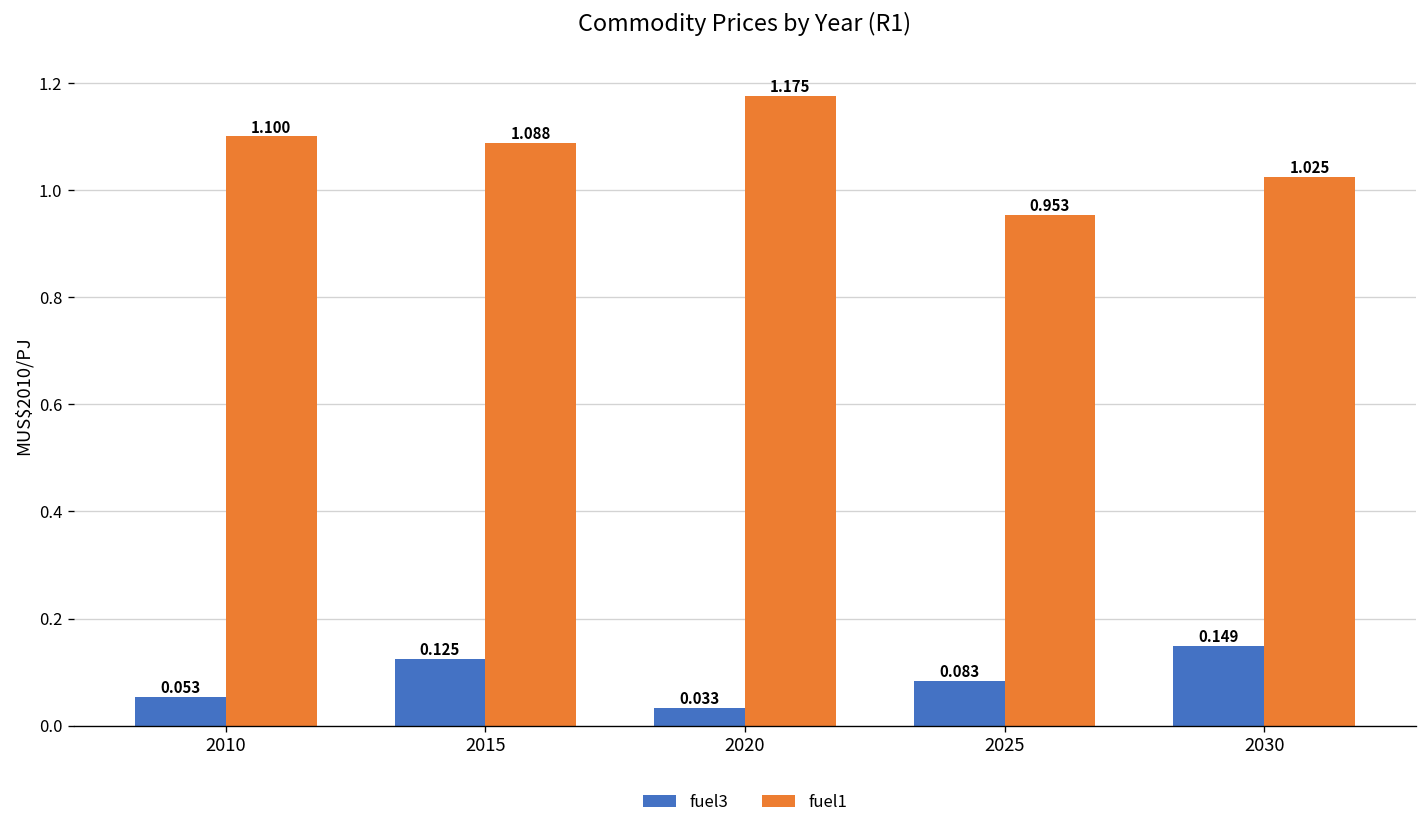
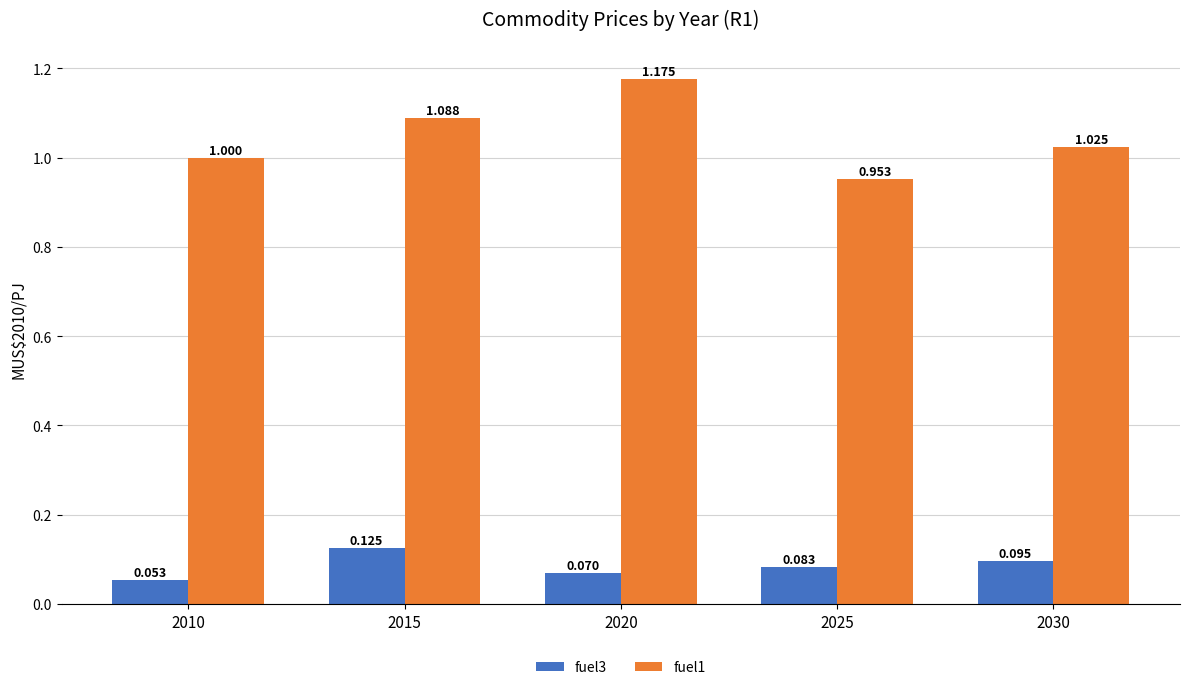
  {
    "fuel3": {
      "2010": 0.053,
      "2015": 0.125,
-     "2020": 0.033,
+     "2020": 0.070,
      "2025": 0.083,
-     "2030": 0.149
+     "2030": 0.095
    },
    "fuel1": {
-     "2010": 1.100,
+     "2010": 1.000,
      "2015": 1.088,
      "2020": 1.175,
      "2025": 0.953,
      "2030": 1.025
    }
  }
